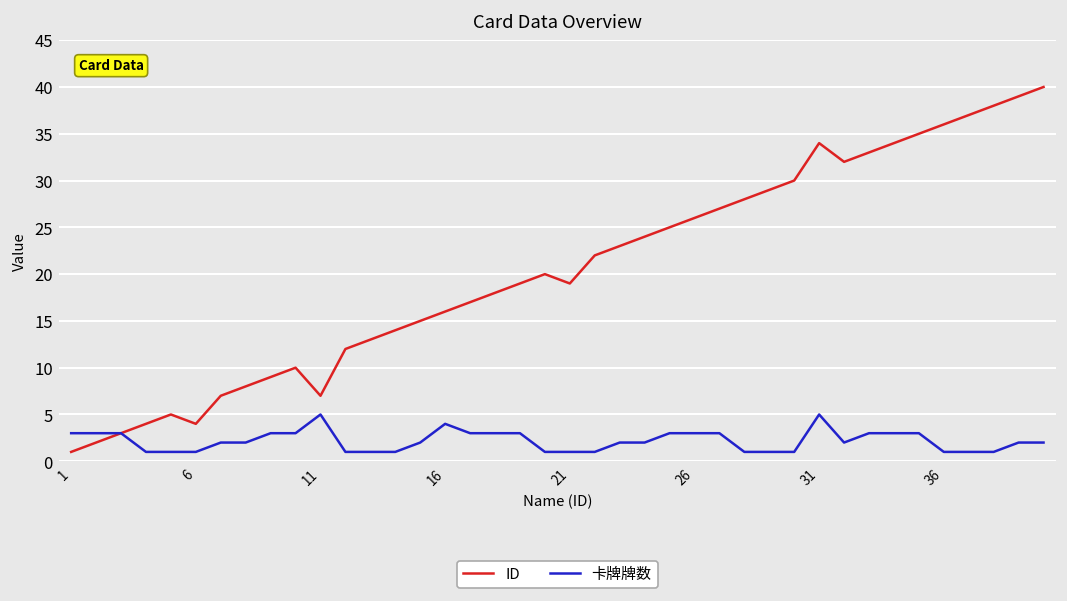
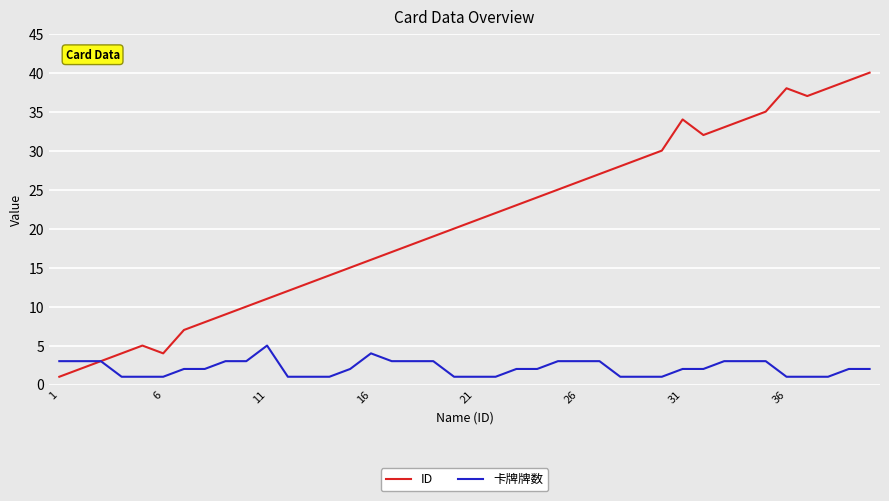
  {
    "ID": {
      "1": 1,
      "6": 4,
-     "11": 7,
+     "11": 11,
      "16": 16,
-     "21": 19,
+     "21": 21,
      "26": 26,
      "31": 34,
-     "36": 36
+     "36": 38
    },
    "卡牌牌数": {
      "1": 3,
      "6": 1,
      "11": 5,
      "16": 4,
      "21": 1,
      "26": 3,
-     "31": 5,
+     "31": 2,
      "36": 1
    }
  }
